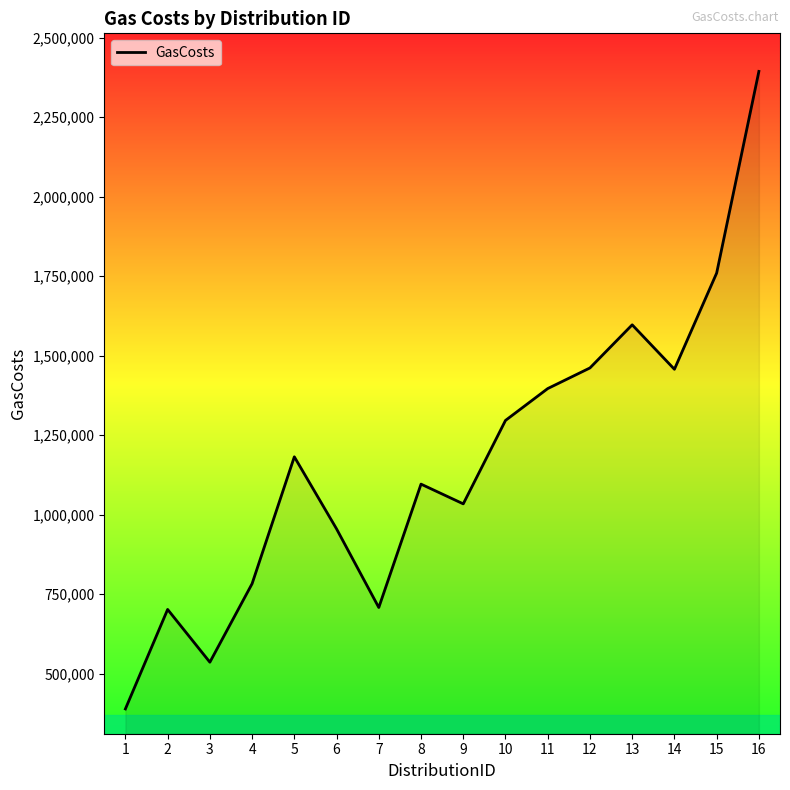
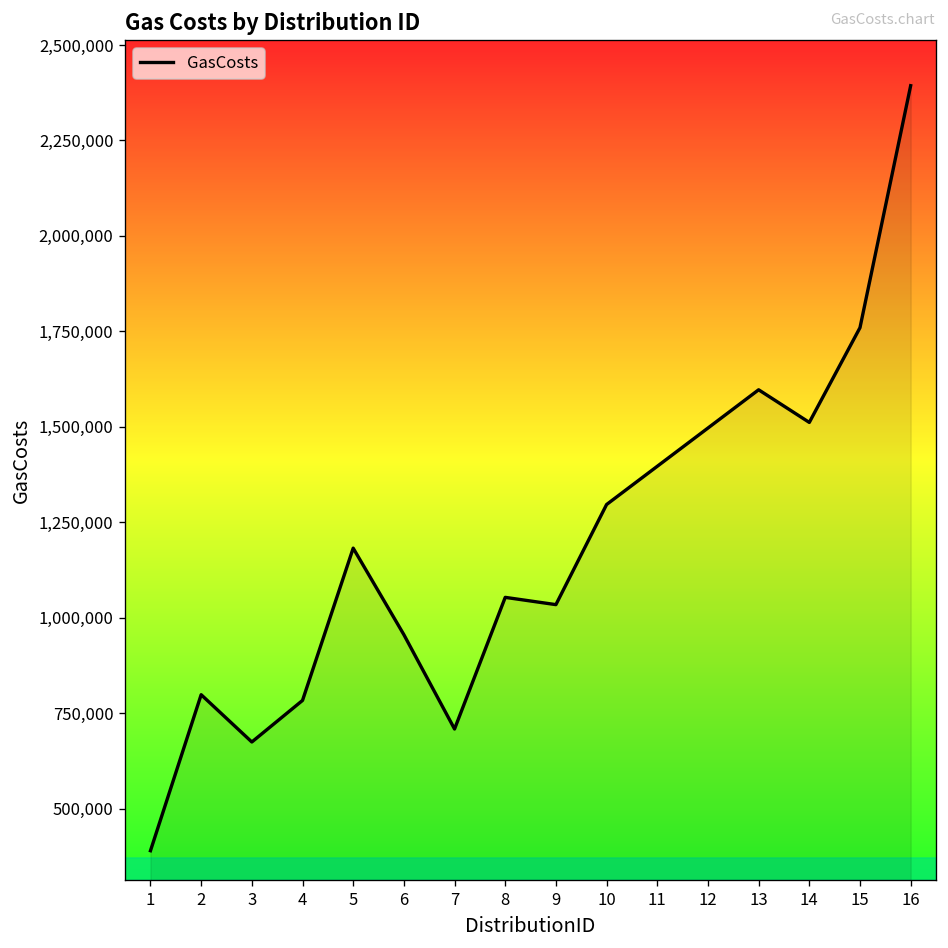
  {
    "1": "390,000",
-   "2": "700,000",
-   "3": "540,000",
+   "2": "800,000",
+   "3": "670,000",
    "4": "780,000",
    "5": "1,180,000",
    "6": "960,000",
    "7": "710,000",
-   "8": "1,100,000",
+   "8": "1,050,000",
    "9": "1,030,000",
    "10": "1,300,000",
    "11": "1,400,000",
-   "12": "1,460,000",
+   "12": "1,500,000",
    "13": "1,600,000",
-   "14": "1,460,000",
+   "14": "1,510,000",
    "15": "1,760,000",
    "16": "2,390,000"
  }
